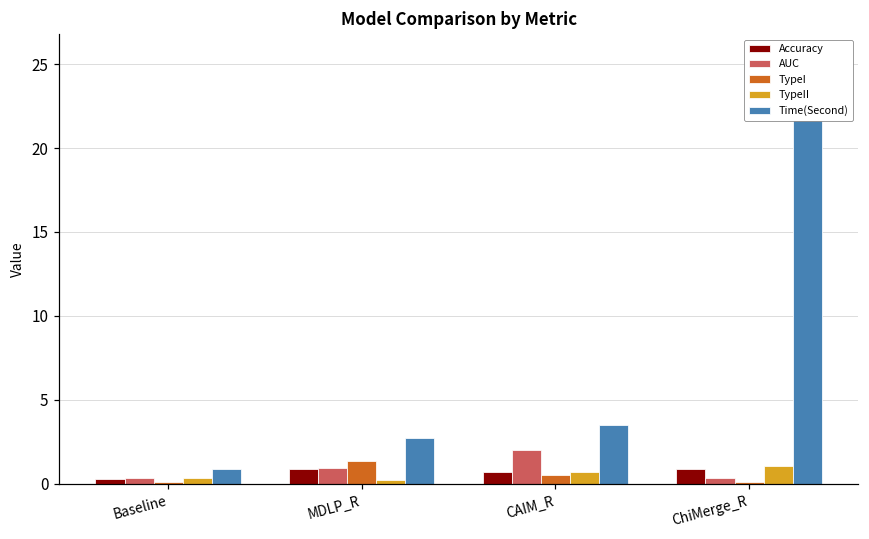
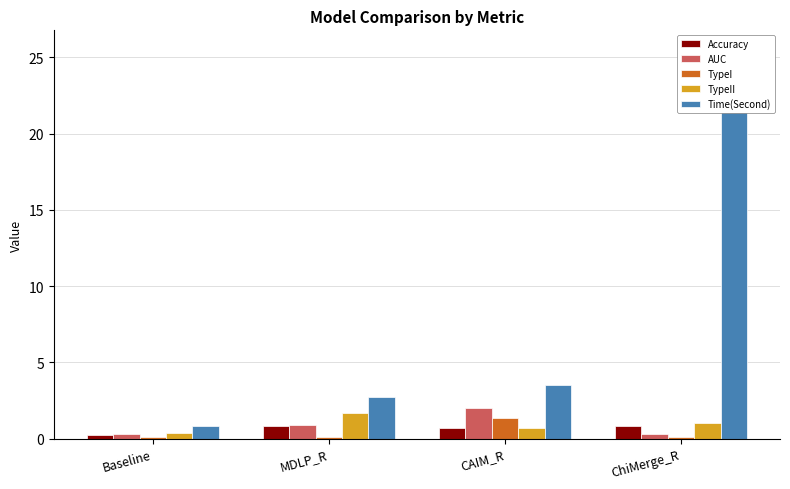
  {
    "Accuracy": {
      "Baseline": 0.3,
      "MDLP_R": 0.9,
      "CAIM_R": 0.7,
      "ChiMerge_R": 0.9
    },
    "AUC": {
      "Baseline": 0.3,
      "MDLP_R": 0.9,
      "CAIM_R": 2.0,
      "ChiMerge_R": 0.3
    },
    "TypeI": {
-     "MDLP_R": 1.3,
-     "CAIM_R": 0.5
+     "MDLP_R": 0.1,
+     "CAIM_R": 1.4
    },
    "TypeII": {
      "Baseline": 0.4,
-     "MDLP_R": 0.2,
+     "MDLP_R": 1.7,
      "CAIM_R": 0.7,
      "ChiMerge_R": 1.0
    },
    "Time(Second)": {
      "Baseline": 0.9,
      "MDLP_R": 2.7,
      "CAIM_R": 3.5
    }
  }
